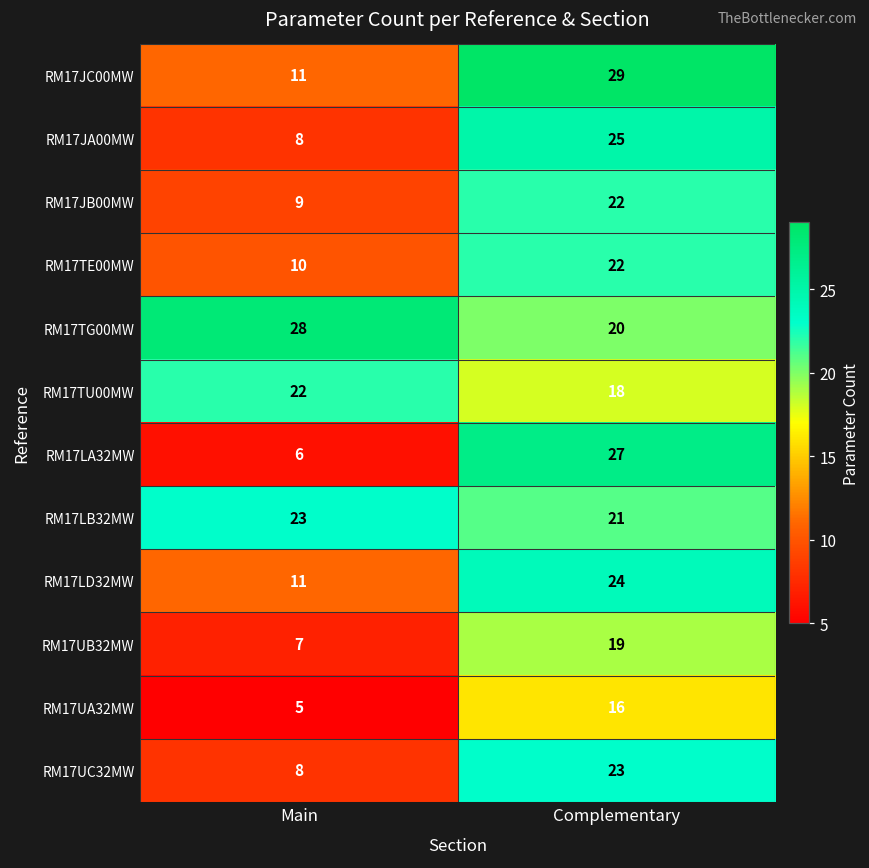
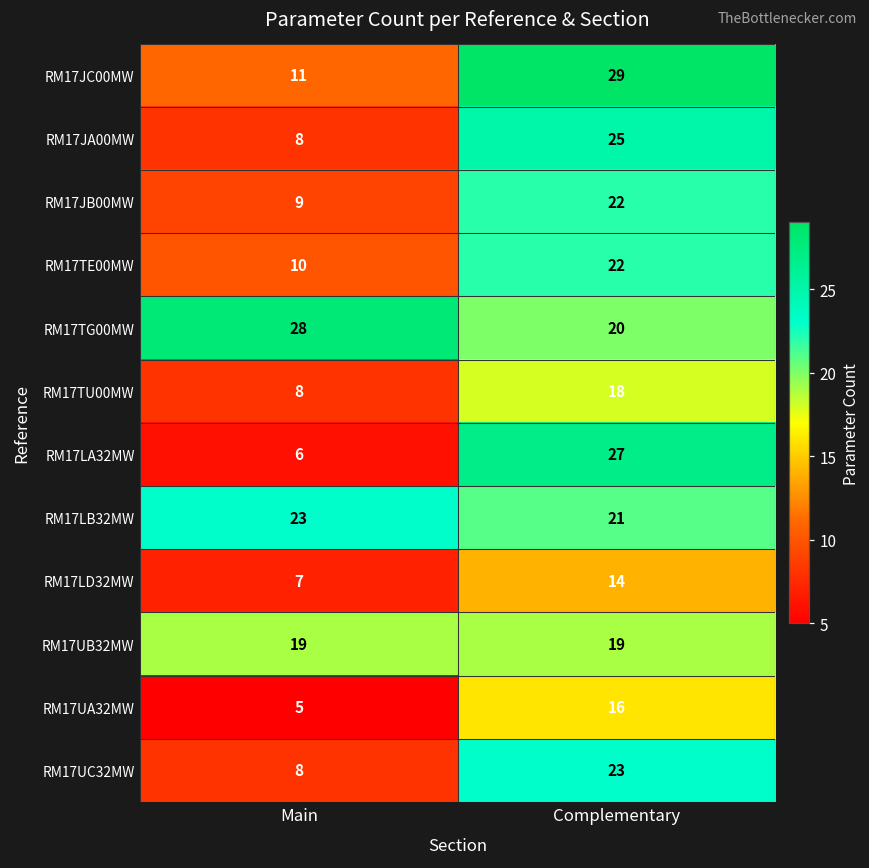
  {
    "RM17JC00MW": {
      "Main": 11,
      "Complementary": 29
    },
    "RM17JA00MW": {
      "Main": 8,
      "Complementary": 25
    },
    "RM17JB00MW": {
      "Main": 9,
      "Complementary": 22
    },
    "RM17TE00MW": {
      "Main": 10,
      "Complementary": 22
    },
    "RM17TG00MW": {
      "Main": 28,
      "Complementary": 20
    },
    "RM17TU00MW": {
-     "Main": 22,
+     "Main": 8,
      "Complementary": 18
    },
    "RM17LA32MW": {
      "Main": 6,
      "Complementary": 27
    },
    "RM17LB32MW": {
      "Main": 23,
      "Complementary": 21
    },
    "RM17LD32MW": {
-     "Main": 11,
-     "Complementary": 24
+     "Main": 7,
+     "Complementary": 14
    },
    "RM17UB32MW": {
-     "Main": 7,
+     "Main": 19,
      "Complementary": 19
    },
    "RM17UA32MW": {
      "Main": 5,
      "Complementary": 16
    },
    "RM17UC32MW": {
      "Main": 8,
      "Complementary": 23
    }
  }
